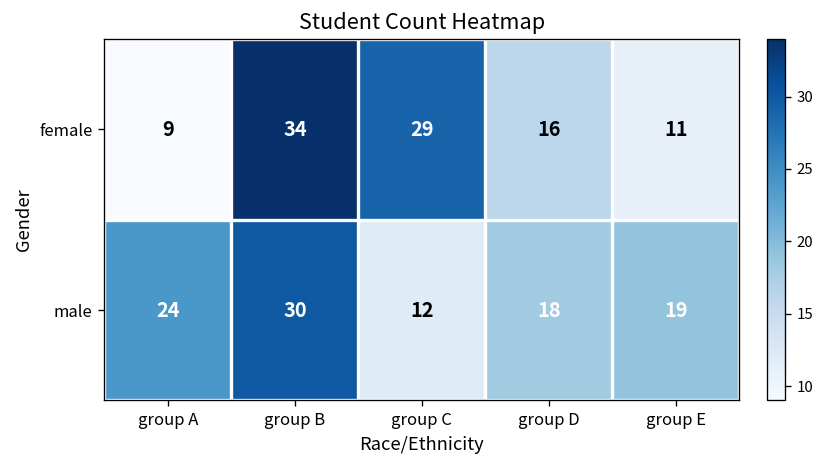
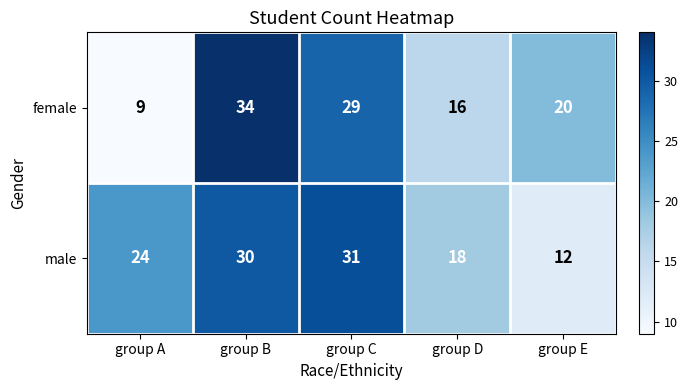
  {
    "female": {
      "group A": 9,
      "group B": 34,
      "group C": 29,
      "group D": 16,
-     "group E": 11
+     "group E": 20
    },
    "male": {
      "group A": 24,
      "group B": 30,
-     "group C": 12,
+     "group C": 31,
      "group D": 18,
-     "group E": 19
+     "group E": 12
    }
  }
